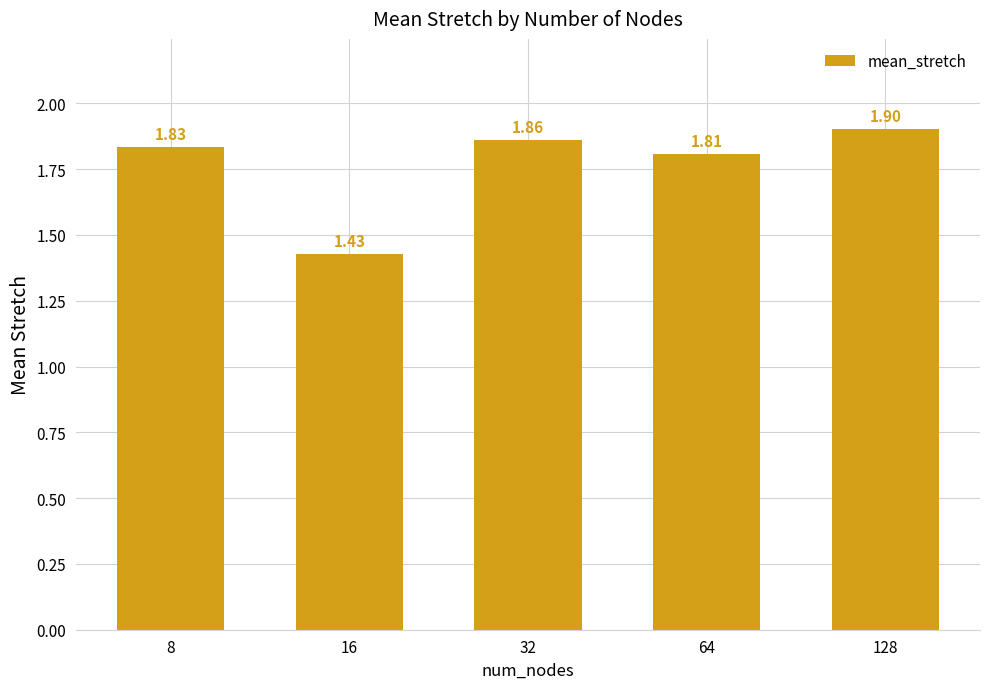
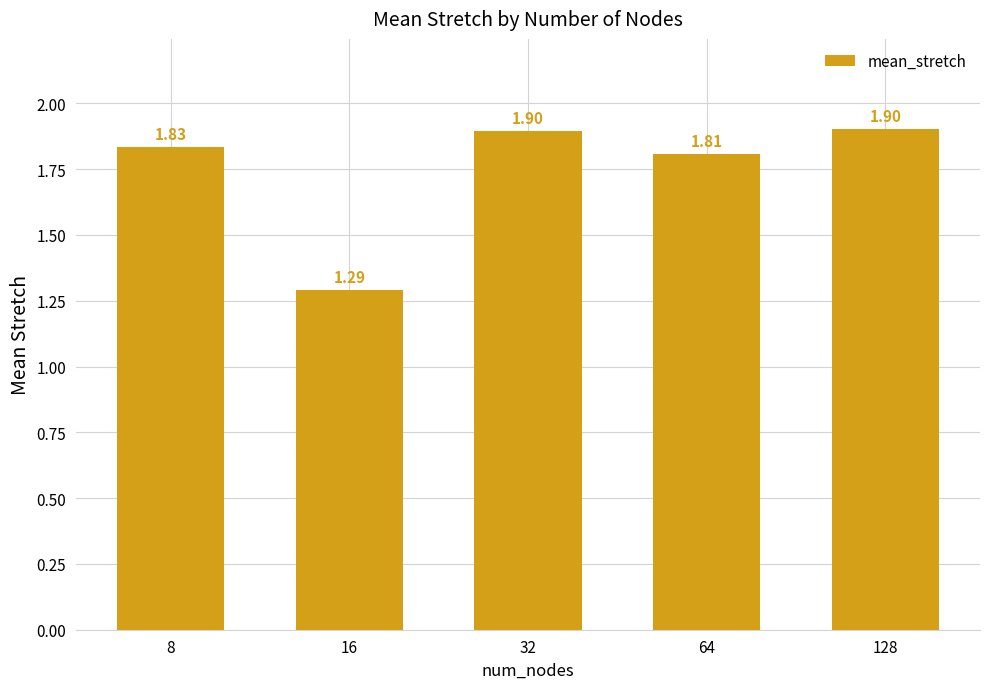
  {
    "8": 1.83,
-   "16": 1.43,
-   "32": 1.86,
+   "16": 1.29,
+   "32": 1.90,
    "64": 1.81,
    "128": 1.90
  }
